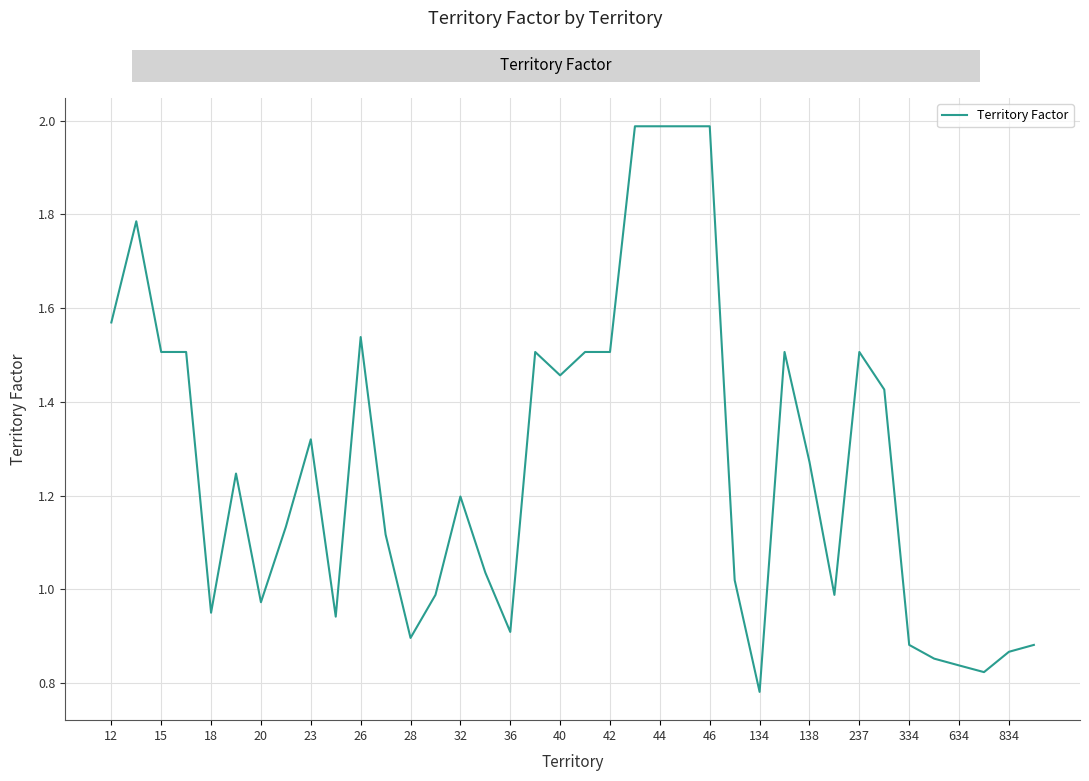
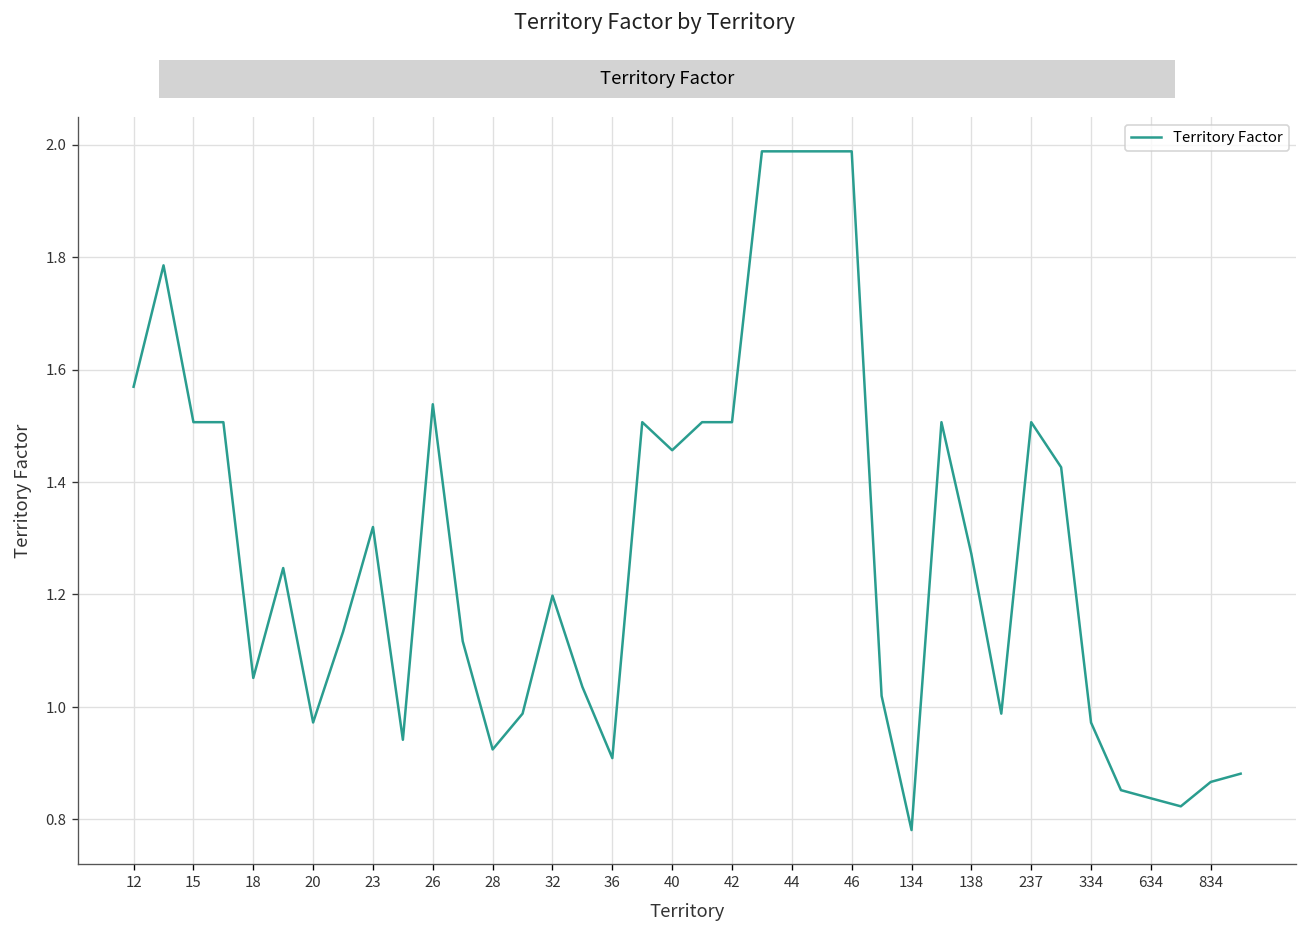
  {
    "12": 1.57,
    "15": 1.51,
-   "18": 0.95,
+   "18": 1.05,
    "20": 0.97,
    "23": 1.32,
    "26": 1.54,
-   "28": 0.90,
+   "28": 0.92,
    "32": 1.20,
    "36": 0.91,
    "40": 1.46,
    "42": 1.51,
    "44": 1.99,
    "46": 1.99,
    "134": 0.78,
    "138": 1.27,
    "237": 1.51,
-   "334": 0.88,
+   "334": 0.97,
    "634": 0.84,
    "834": 0.87
  }
